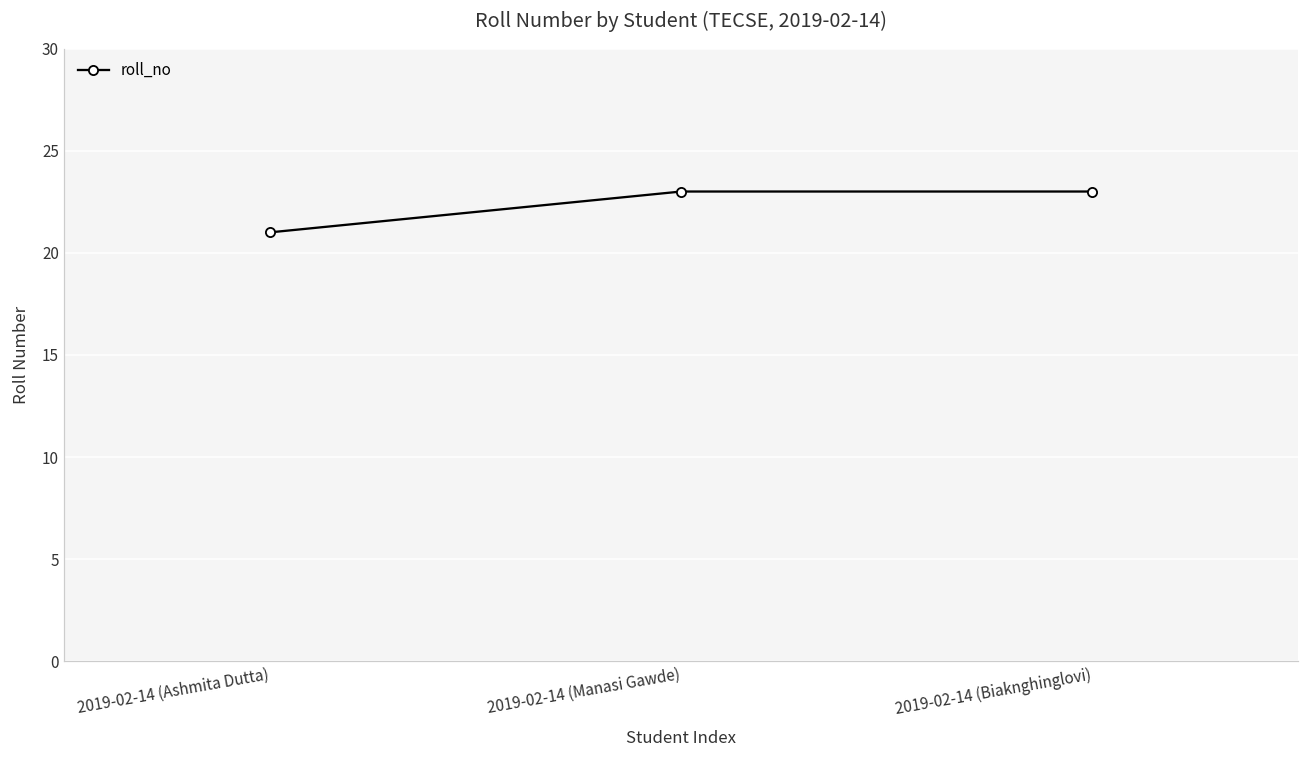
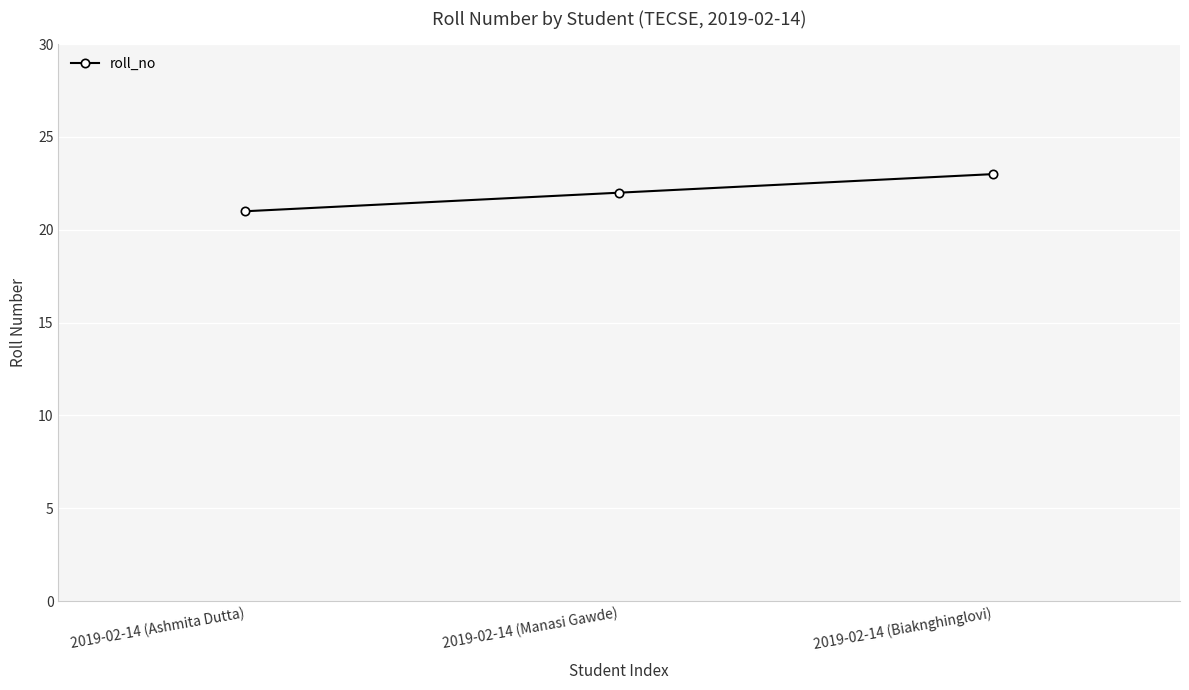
  {
    "2019-02-14 (Ashmita Dutta)": 21,
-   "2019-02-14 (Manasi Gawde)": 23,
+   "2019-02-14 (Manasi Gawde)": 22,
    "2019-02-14 (Biaknghinglovi)": 23
  }
